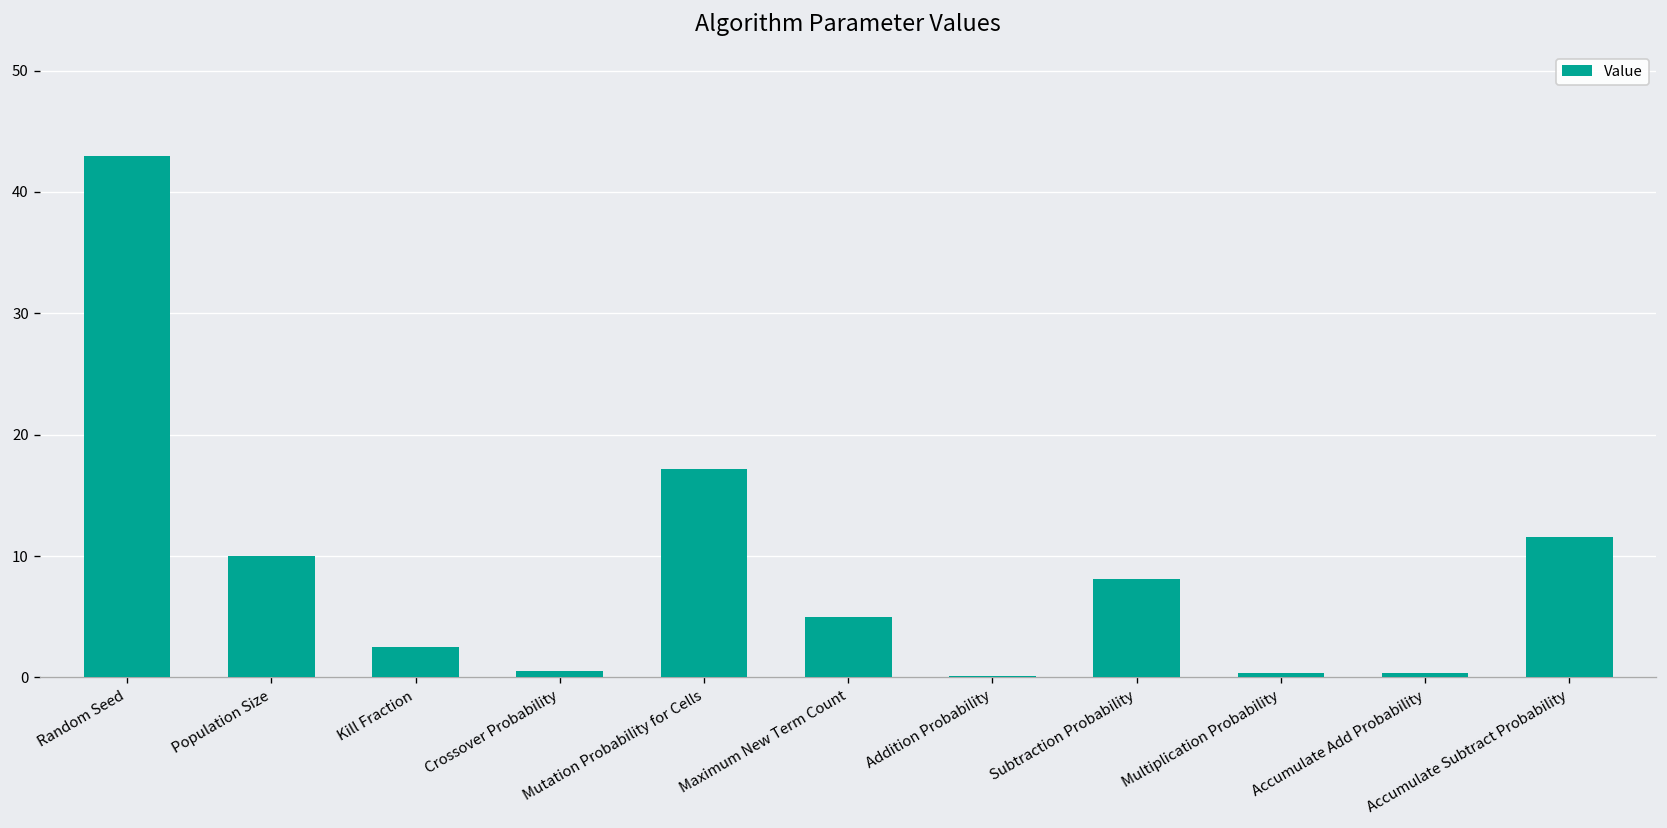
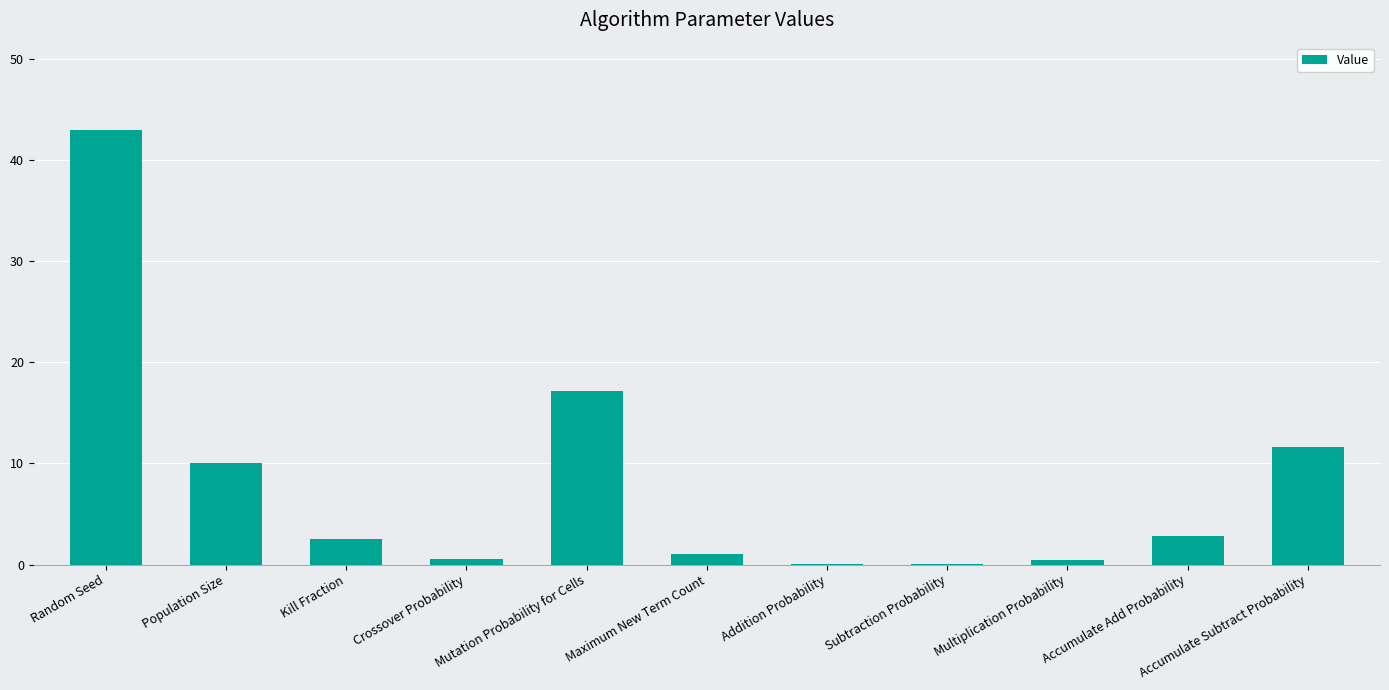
  {
    "Random Seed": 43.0,
    "Population Size": 10.0,
    "Kill Fraction": 2.5,
    "Crossover Probability": 0.5,
    "Mutation Probability for Cells": 17.2,
-   "Maximum New Term Count": 5,
-   "Subtraction Probability": 8.1,
+   "Maximum New Term Count": 1,
+   "Subtraction Probability": 0.1,
    "Multiplication Probability": 0.4,
-   "Accumulate Add Probability": 0.3,
+   "Accumulate Add Probability": 2.8,
    "Accumulate Subtract Probability": 11.6
  }
